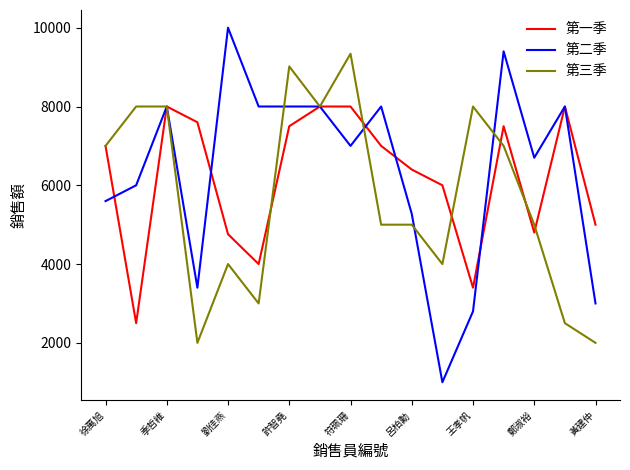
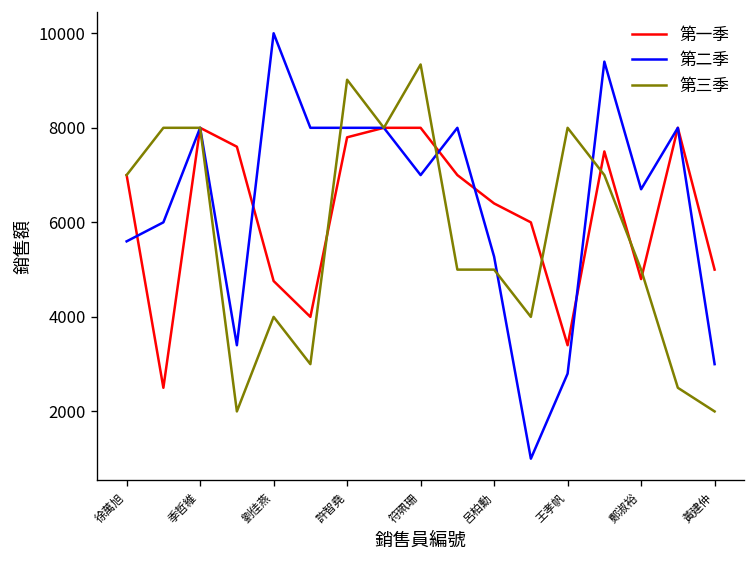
  {
    "第一季": {
      "劉佳燕": 4800,
-     "許智堯": 7500,
+     "許智堯": 7800,
      "符珮珊": 8000,
      "呂柏勳": 6400,
      "王孝帆": 3400,
      "鄭淑裕": 4800,
      "黃建仲": 5000
    },
    "第二季": {
      "徐萬旭": 5600,
      "劉佳燕": 10000,
      "許智堯": 8000,
      "符珮珊": 7000,
      "呂柏勳": 5300,
      "王孝帆": 2800,
      "鄭淑裕": 6700,
      "黃建仲": 3000
    },
    "第三季": {
      "劉佳燕": 4000,
      "許智堯": 9000,
      "符珮珊": 9300,
      "呂柏勳": 5000,
      "王孝帆": 8000,
      "鄭淑裕": 5000,
      "黃建仲": 2000
    }
  }
